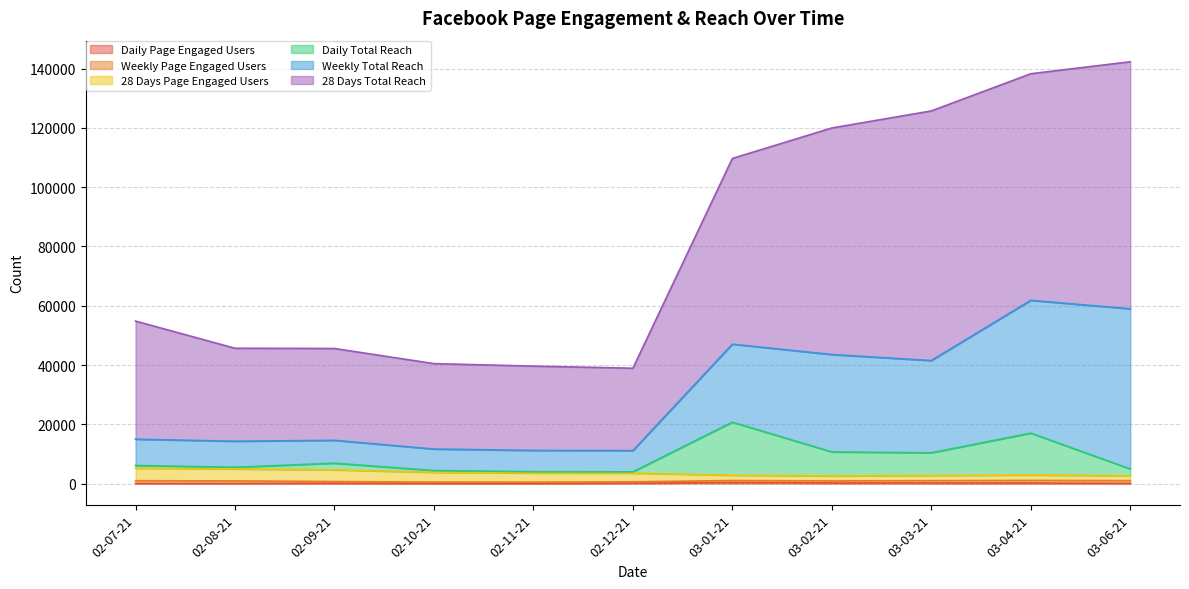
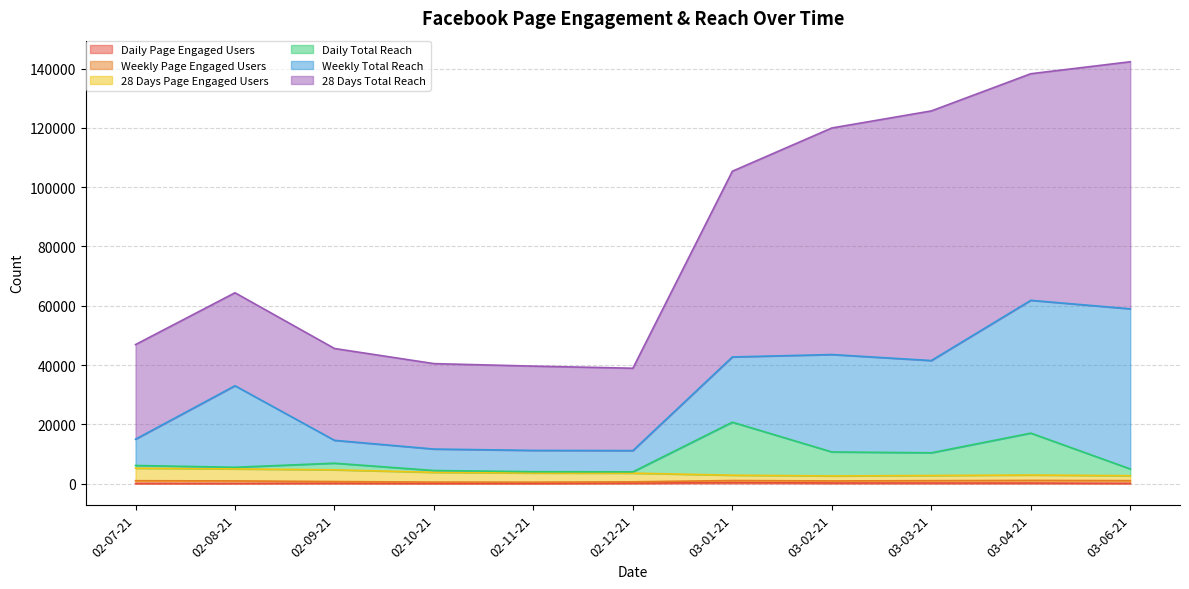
  {
    "Daily Total Reach": {
      "02-07-21": 1000,
      "02-09-21": 2000,
      "03-01-21": 18000,
      "03-02-21": 8000,
      "03-03-21": 8000,
      "03-04-21": 14000,
      "03-06-21": 2000
    },
    "Weekly Total Reach": {
      "02-07-21": 9000,
-     "02-08-21": 9000,
+     "02-08-21": 28000,
      "02-09-21": 8000,
      "02-10-21": 7000,
      "02-11-21": 7000,
      "02-12-21": 7000,
-     "03-01-21": 26000,
+     "03-01-21": 22000,
      "03-02-21": 33000,
      "03-03-21": 31000,
      "03-04-21": 45000,
      "03-06-21": 54000
    },
    "28 Days Total Reach": {
-     "02-07-21": 40000,
+     "02-07-21": 32000,
      "02-08-21": 31000,
      "02-09-21": 31000,
      "02-10-21": 29000,
      "02-11-21": 28000,
      "02-12-21": 28000,
      "03-01-21": 63000,
      "03-02-21": 76000,
      "03-03-21": 84000,
      "03-04-21": 76000,
      "03-06-21": 83000
    }
  }
